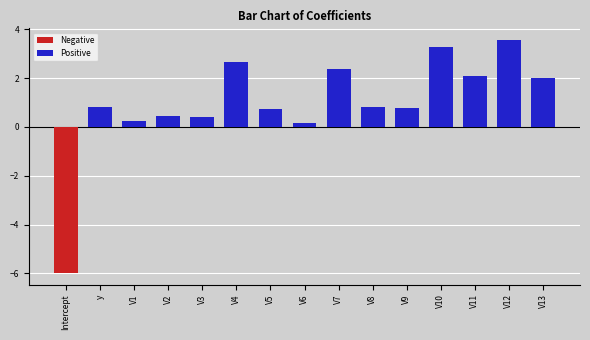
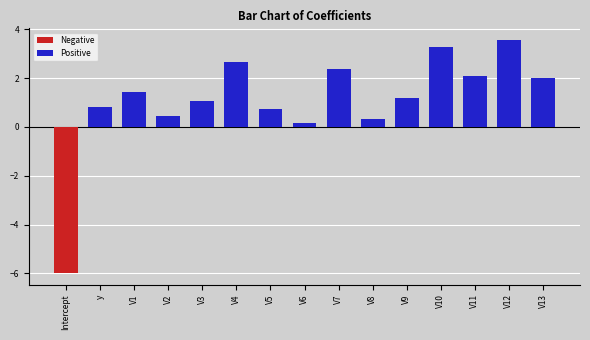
  {
    "Intercept": -6.0,
    "y": 0.8,
-   "V1": 0.2,
+   "V1": 1.4,
    "V2": 0.5,
-   "V3": 0.4,
+   "V3": 1.1,
    "V4": 2.6,
    "V5": 0.7,
    "V6": 0.2,
    "V7": 2.4,
-   "V8": 0.8,
-   "V9": 0.8,
+   "V8": 0.3,
+   "V9": 1.2,
    "V10": 3.3,
    "V11": 2.1,
    "V12": 3.6,
    "V13": 2.0
  }
